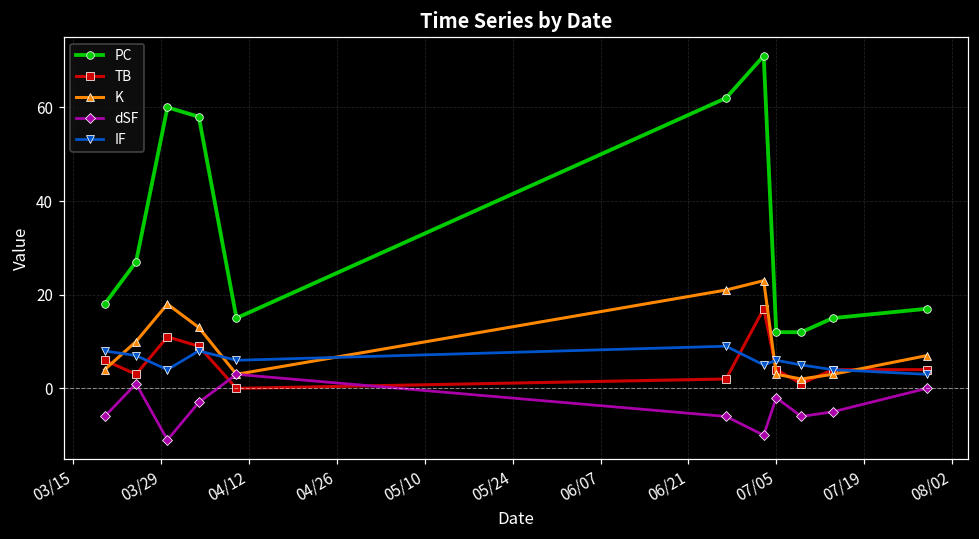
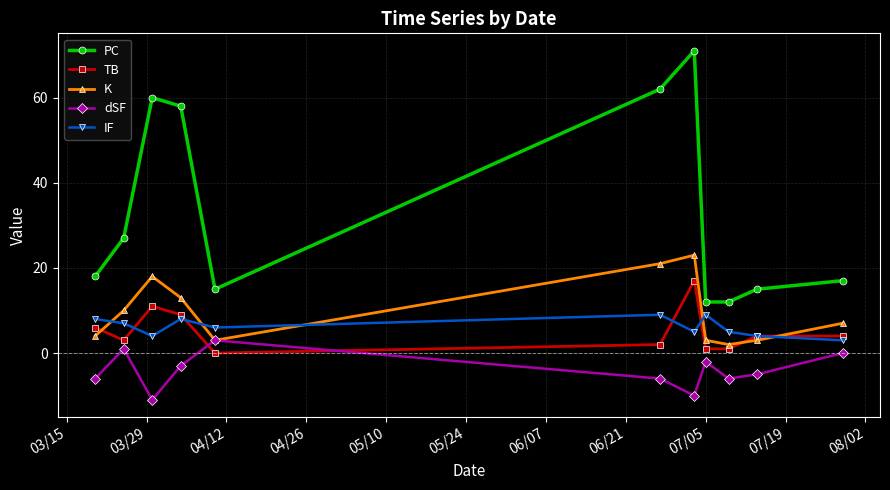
  {
    "PC": {
      "07/05": 12
    },
    "TB": {
-     "07/05": 4
+     "07/05": 1
    },
    "K": {
      "07/05": 3
    },
    "dSF": {
      "07/05": -2
    },
    "IF": {
-     "07/05": 6
+     "07/05": 9
    }
  }
